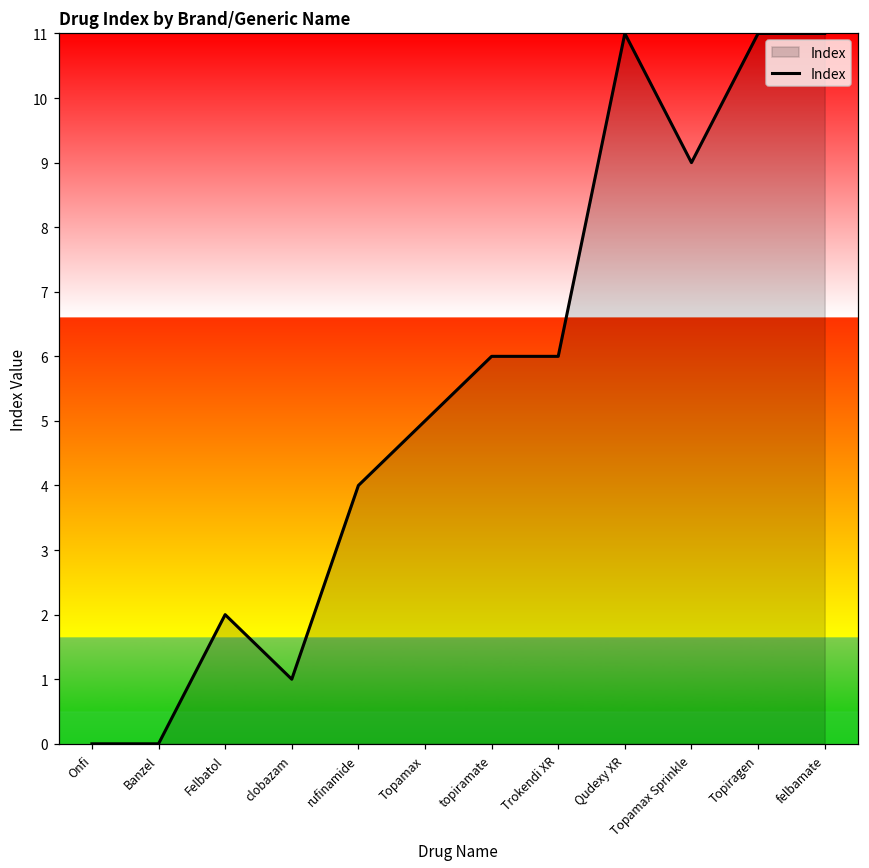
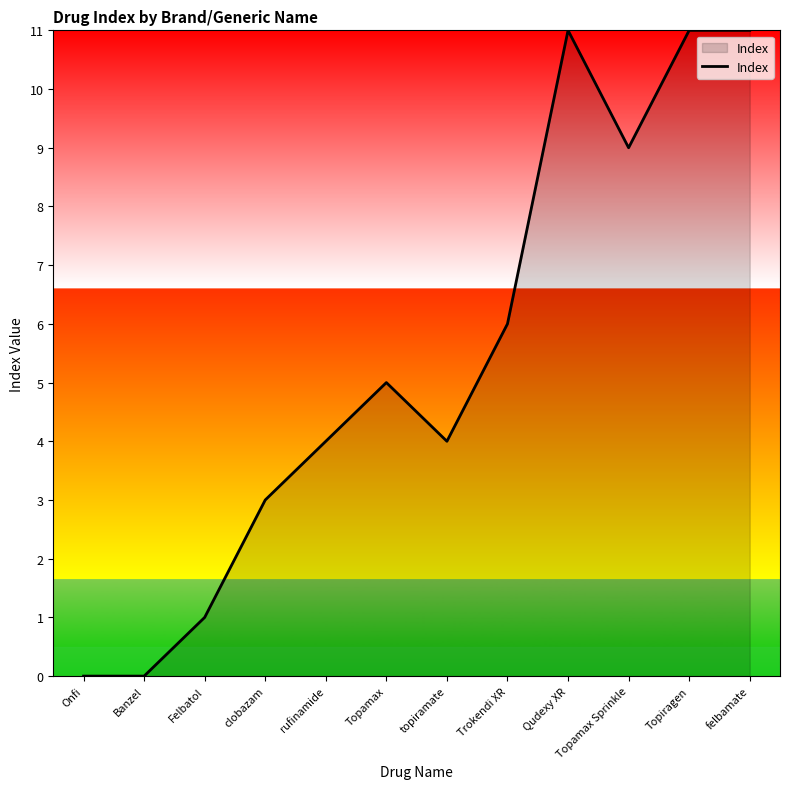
  {
-   "Felbatol": 2,
-   "clobazam": 1,
+   "Felbatol": 1,
+   "clobazam": 3,
    "rufinamide": 4,
    "Topamax": 5,
-   "topiramate": 6,
+   "topiramate": 4,
    "Trokendi XR": 6,
    "Qudexy XR": 11,
    "Topamax Sprinkle": 9,
    "Topiragen": 11,
    "felbamate": 11
  }
